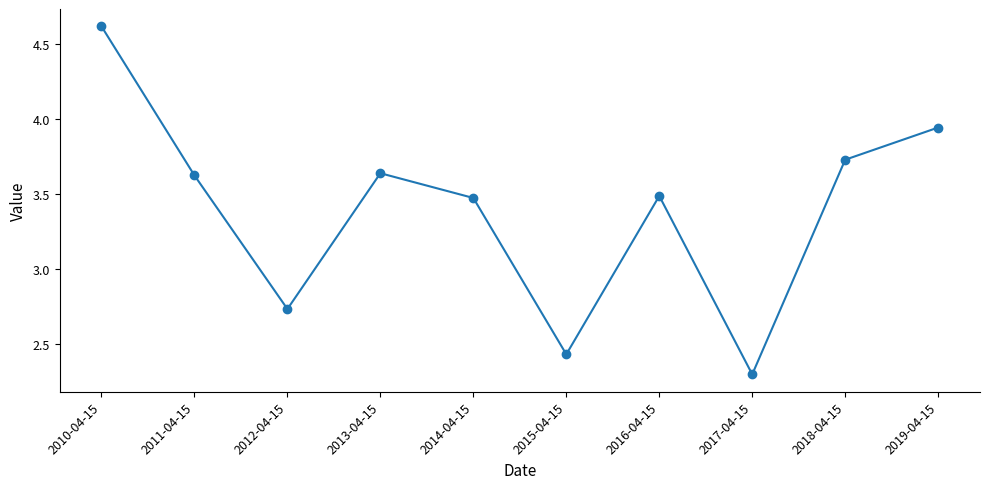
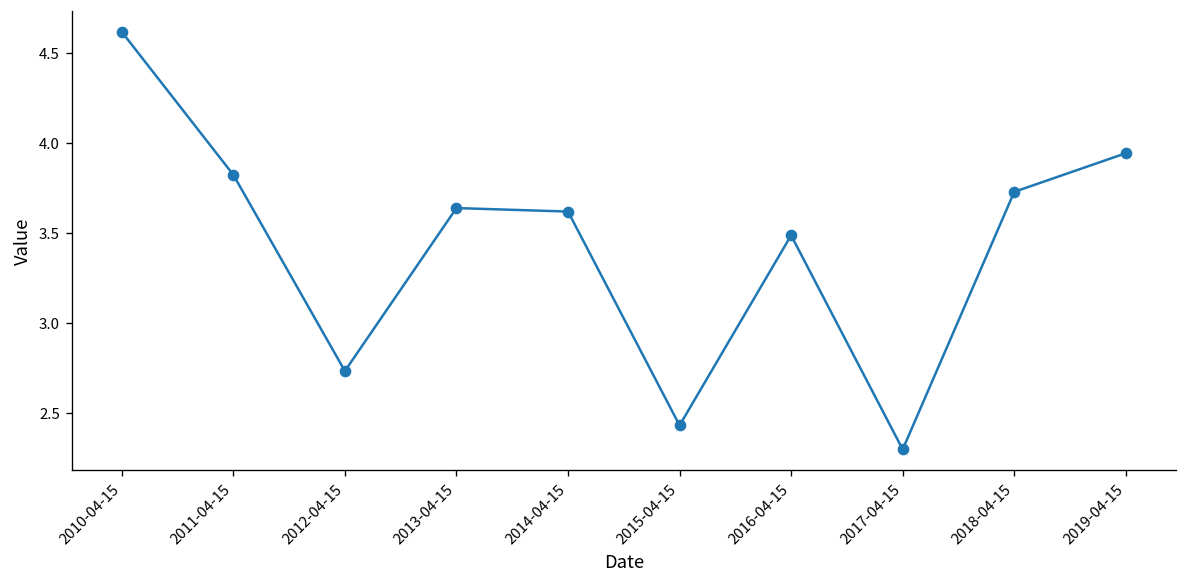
  {
    "2010-04-15": 4.62,
-   "2011-04-15": 3.62,
+   "2011-04-15": 3.82,
    "2012-04-15": 2.73,
    "2013-04-15": 3.64,
-   "2014-04-15": 3.47,
+   "2014-04-15": 3.62,
    "2015-04-15": 2.43,
    "2016-04-15": 3.49,
    "2017-04-15": 2.30,
    "2018-04-15": 3.73,
    "2019-04-15": 3.94
  }
